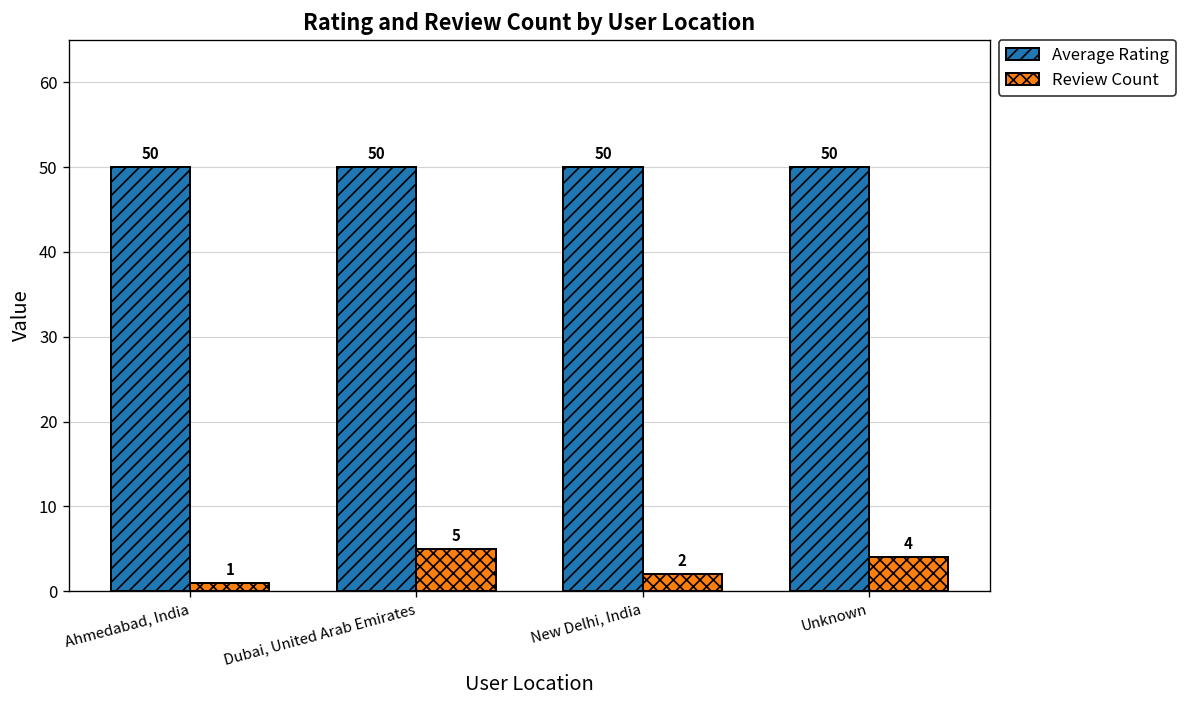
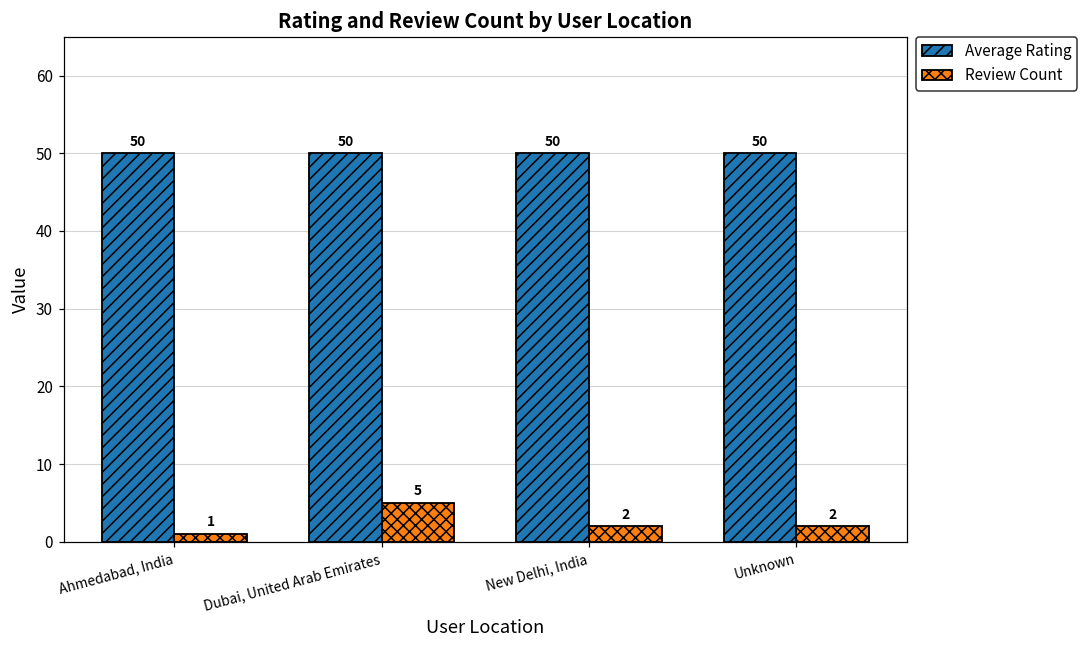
  {
    "Average Rating": {
      "Ahmedabad, India": 50,
      "Dubai, United Arab Emirates": 50,
      "New Delhi, India": 50,
      "Unknown": 50
    },
    "Review Count": {
      "Ahmedabad, India": 1,
      "Dubai, United Arab Emirates": 5,
      "New Delhi, India": 2,
-     "Unknown": 4
+     "Unknown": 2
    }
  }
